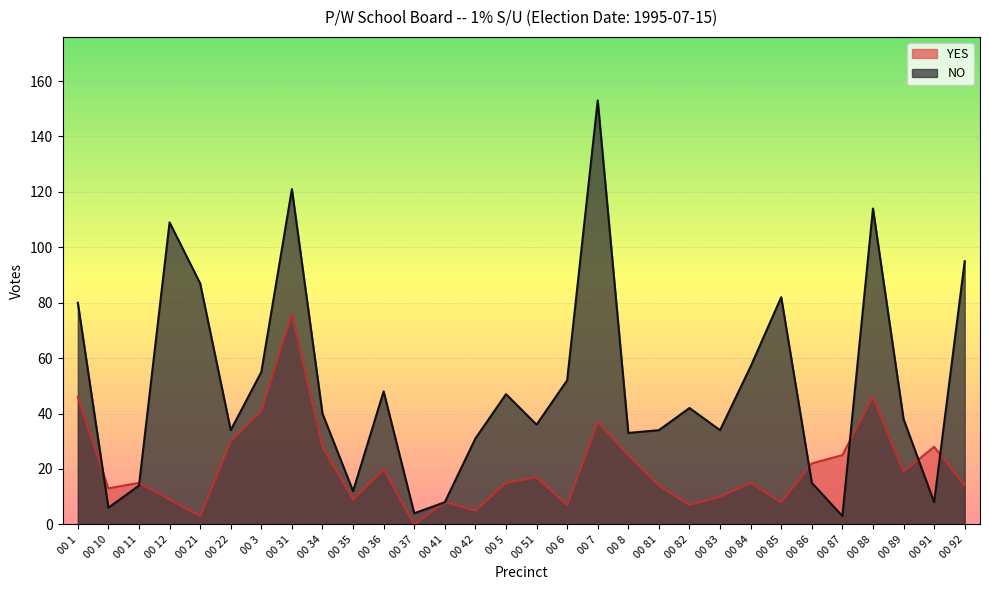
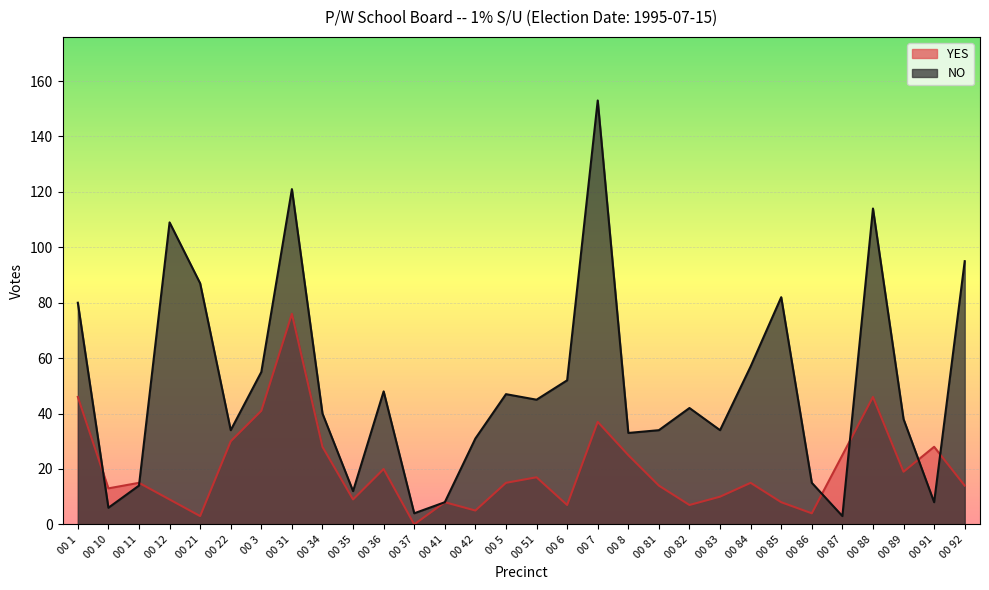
  {
    "YES": {
      "00 1": 46,
      "00 10": 13,
      "00 11": 15,
      "00 12": 9,
      "00 21": 3,
      "00 22": 30,
      "00 3": 41,
      "00 31": 76,
      "00 34": 28,
      "00 35": 9,
      "00 36": 20,
      "00 37": 0,
      "00 42": 5,
      "00 5": 15,
      "00 51": 17,
      "00 6": 7,
      "00 7": 37,
      "00 8": 25,
      "00 81": 14,
      "00 82": 7,
      "00 83": 10,
      "00 84": 15,
      "00 85": 8,
-     "00 86": 22,
+     "00 86": 4,
      "00 87": 25,
      "00 88": 46,
      "00 89": 19,
      "00 91": 28,
      "00 92": 14
    },
    "NO": {
      "00 1": 80,
      "00 10": 6,
      "00 11": 14,
      "00 12": 109,
      "00 21": 87,
      "00 22": 34,
      "00 3": 55,
      "00 31": 121,
      "00 34": 40,
      "00 35": 12,
      "00 36": 48,
      "00 37": 4,
      "00 42": 31,
      "00 5": 47,
-     "00 51": 36,
+     "00 51": 45,
      "00 6": 52,
      "00 7": 153,
      "00 8": 33,
      "00 81": 34,
      "00 82": 42,
      "00 83": 34,
      "00 84": 57,
      "00 85": 82,
      "00 86": 15,
      "00 87": 3,
      "00 88": 114,
      "00 89": 38,
      "00 91": 8,
      "00 92": 95
    }
  }
